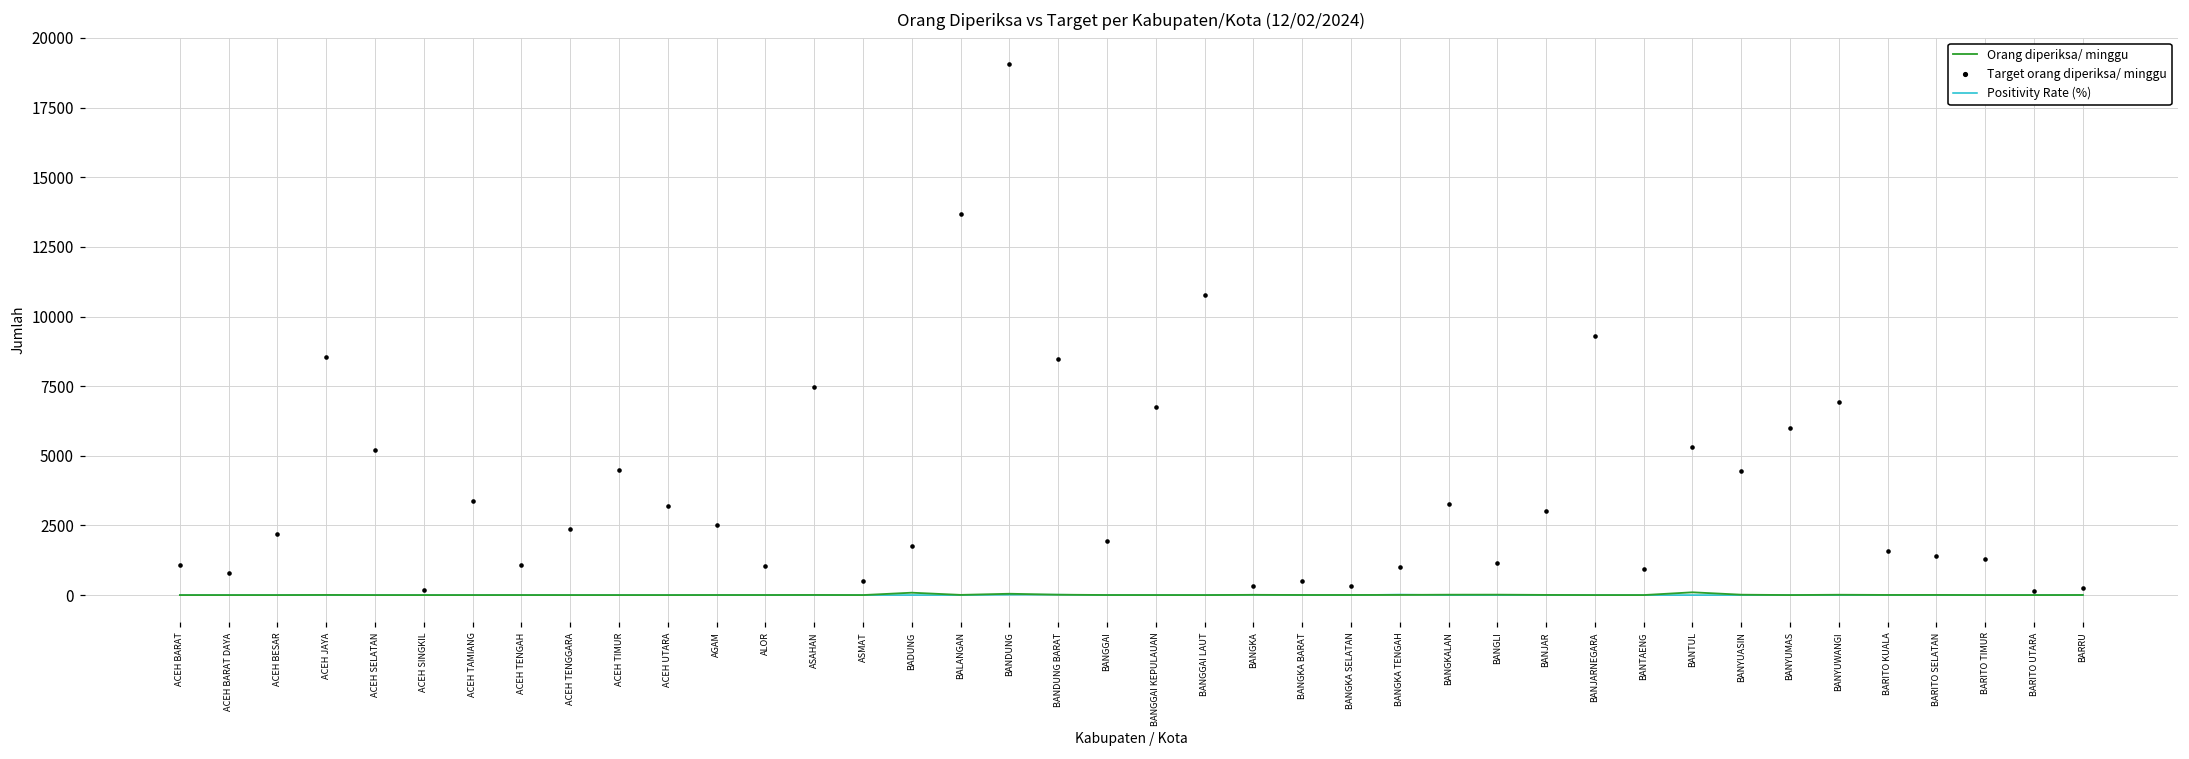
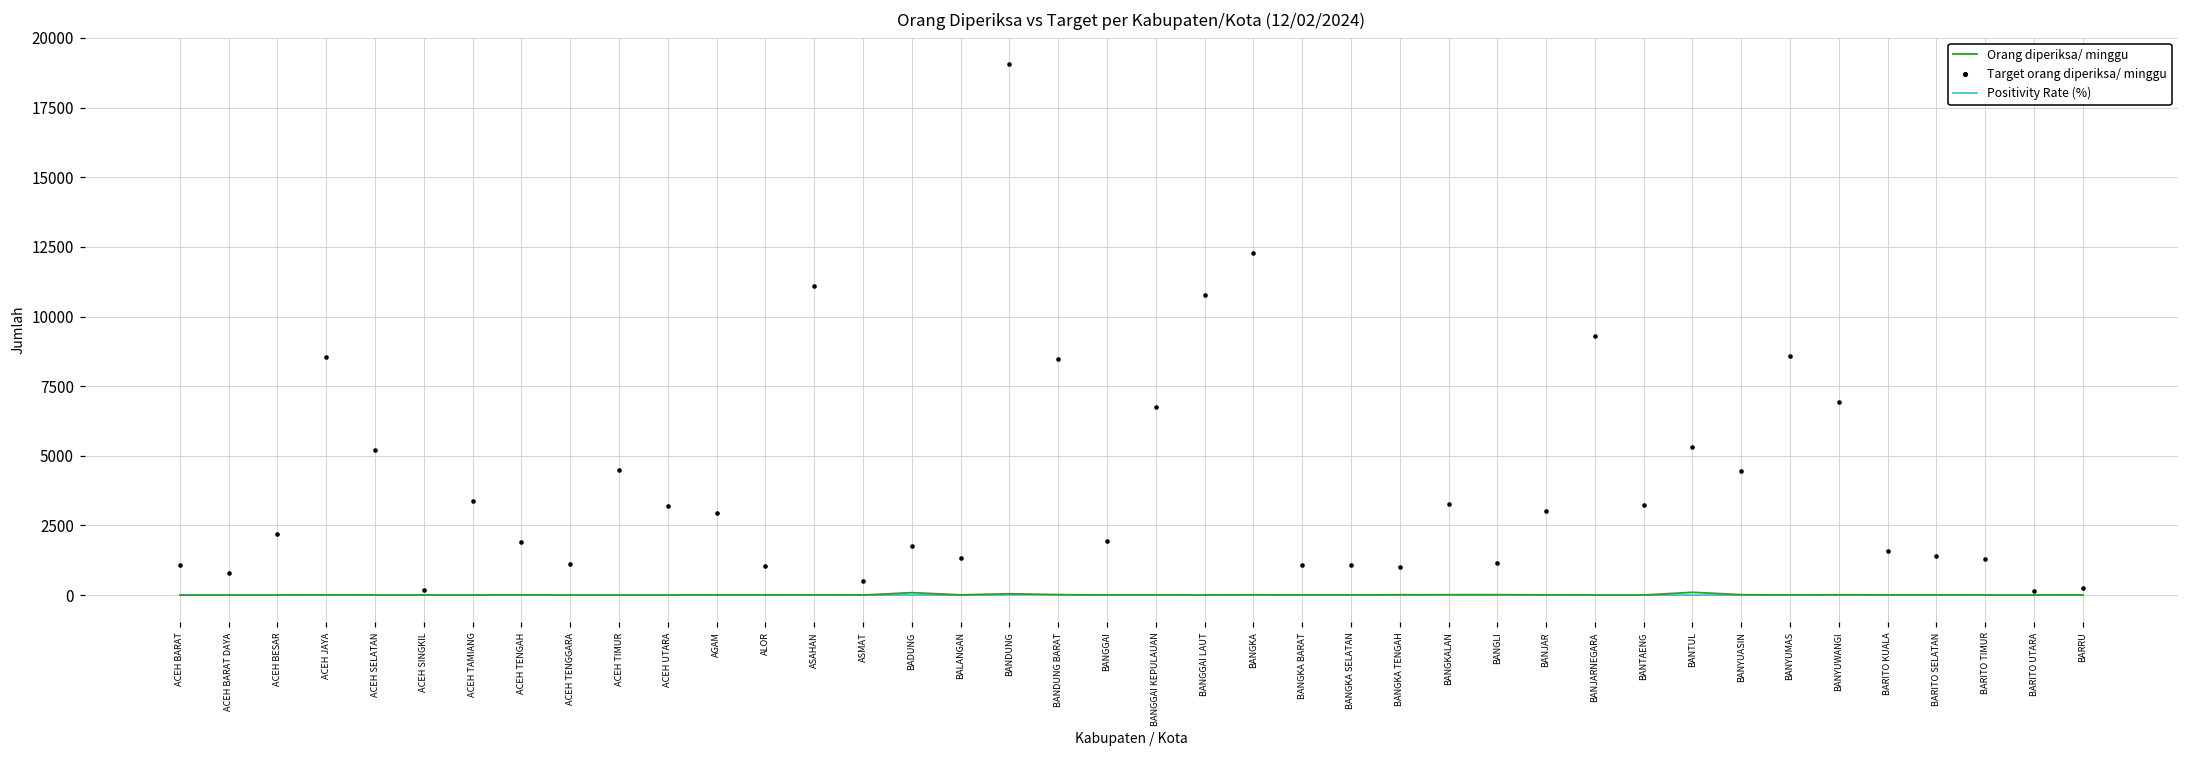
  {
    "Target orang diperiksa/ minggu": {
      "ACEH BARAT": 1100,
      "ACEH BARAT DAYA": 800,
      "ACEH BESAR": 2200,
      "ACEH JAYA": 8500,
      "ACEH SELATAN": 5200,
      "ACEH SINGKIL": 200,
      "ACEH TAMIANG": 3400,
-     "ACEH TENGAH": 1100,
-     "ACEH TENGGARA": 2400,
+     "ACEH TENGAH": 1900,
+     "ACEH TENGGARA": 1100,
      "ACEH TIMUR": 4500,
      "ACEH UTARA": 3200,
-     "AGAM": 2500,
+     "AGAM": 3000,
      "ALOR": 1000,
-     "ASAHAN": 7500,
+     "ASAHAN": 11100,
      "ASMAT": 500,
      "BADUNG": 1800,
-     "BALANGAN": 13700,
+     "BALANGAN": 1300,
      "BANDUNG": 19100,
      "BANDUNG BARAT": 8500,
      "BANGGAI": 2000,
      "BANGGAI KEPULAUAN": 6800,
      "BANGGAI LAUT": 10800,
-     "BANGKA": 300,
-     "BANGKA BARAT": 500,
-     "BANGKA SELATAN": 300,
+     "BANGKA": 12300,
+     "BANGKA BARAT": 1100,
+     "BANGKA SELATAN": 1100,
      "BANGKA TENGAH": 1000,
      "BANGKALAN": 3300,
      "BANGLI": 1200,
      "BANJAR": 3000,
      "BANJARNEGARA": 9300,
-     "BANTAENG": 1000,
+     "BANTAENG": 3200,
      "BANTUL": 5300,
      "BANYUASIN": 4400,
-     "BANYUMAS": 6000,
+     "BANYUMAS": 8600,
      "BANYUWANGI": 6900,
      "BARITO KUALA": 1600,
      "BARITO SELATAN": 1400,
      "BARITO TIMUR": 1300,
      "BARITO UTARA": 100,
      "BARRU": 200
    }
  }
